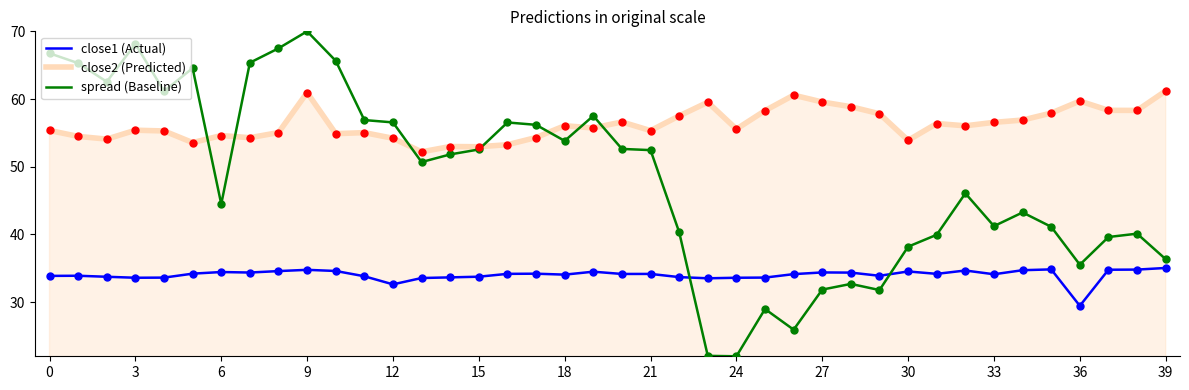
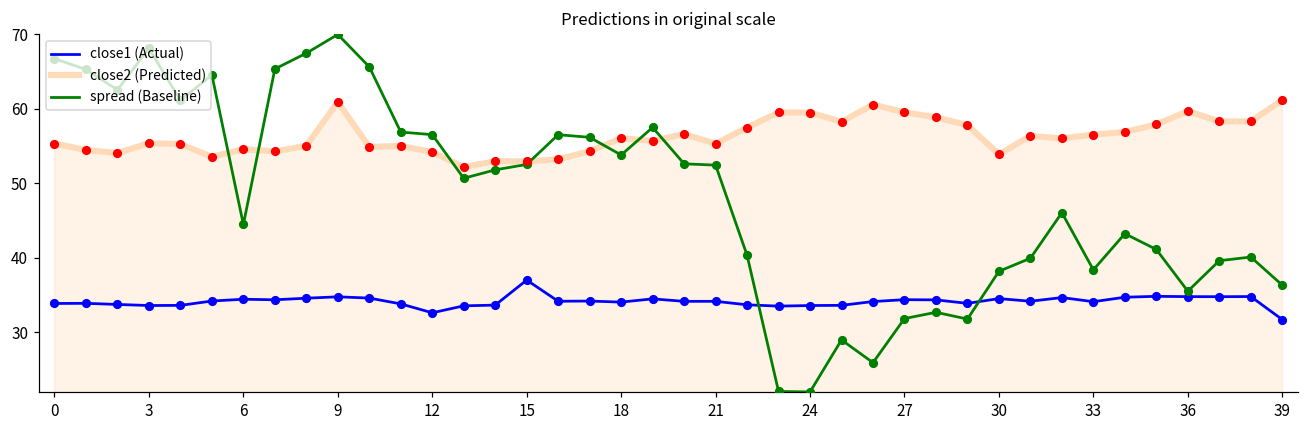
  {
    "close1 (Actual)": {
      "0": 34,
      "3": 34,
      "6": 34,
      "9": 35,
      "12": 33,
-     "15": 34,
+     "15": 37,
      "18": 34,
      "21": 34,
      "24": 34,
      "27": 34,
      "30": 35,
      "33": 34,
-     "36": 29,
-     "39": 35
+     "36": 35,
+     "39": 32
    },
    "close2 (Predicted)": {
      "0": 55,
      "3": 55,
      "6": 55,
      "9": 61,
      "12": 54,
      "15": 53,
      "18": 56,
      "21": 55,
-     "24": 56,
+     "24": 60,
      "27": 60,
      "30": 54,
      "33": 57,
      "36": 60,
      "39": 61
    },
    "spread (Baseline)": {
      "6": 44,
      "9": 70,
      "12": 57,
      "15": 53,
      "18": 54,
      "21": 52,
      "24": 22,
      "27": 32,
      "30": 38,
-     "33": 41,
+     "33": 38,
      "36": 36,
      "39": 36
    }
  }
